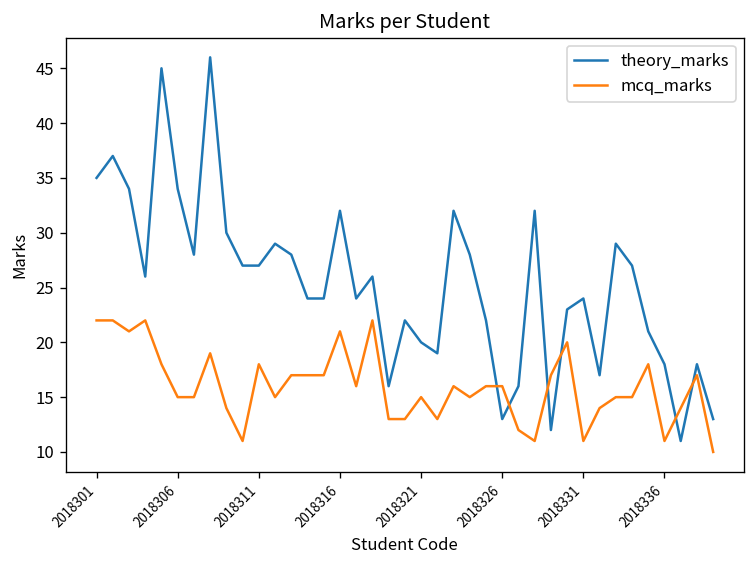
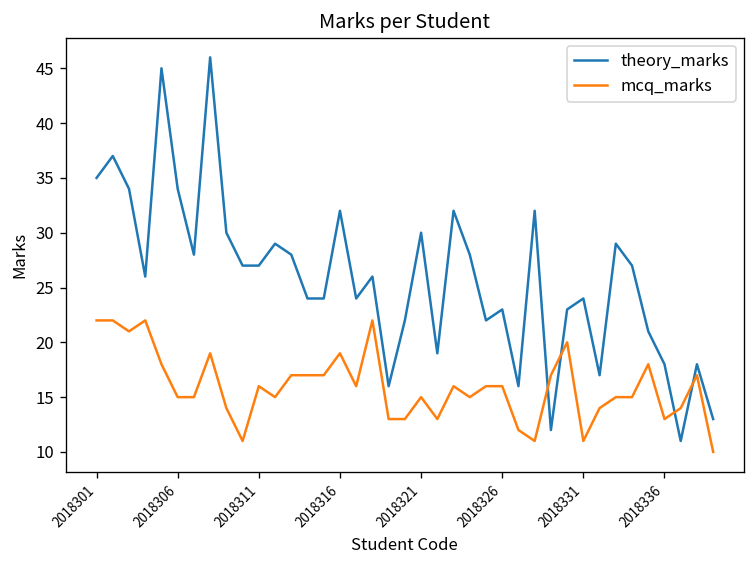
  {
    "theory_marks": {
      "2018301": 35,
      "2018306": 34,
      "2018311": 27,
      "2018316": 32,
-     "2018321": 20,
-     "2018326": 13,
+     "2018321": 30,
+     "2018326": 23,
      "2018331": 24,
      "2018336": 18
    },
    "mcq_marks": {
      "2018301": 22,
      "2018306": 15,
-     "2018311": 18,
-     "2018316": 21,
+     "2018311": 16,
+     "2018316": 19,
      "2018321": 15,
      "2018326": 16,
      "2018331": 11,
-     "2018336": 11
+     "2018336": 13
    }
  }
